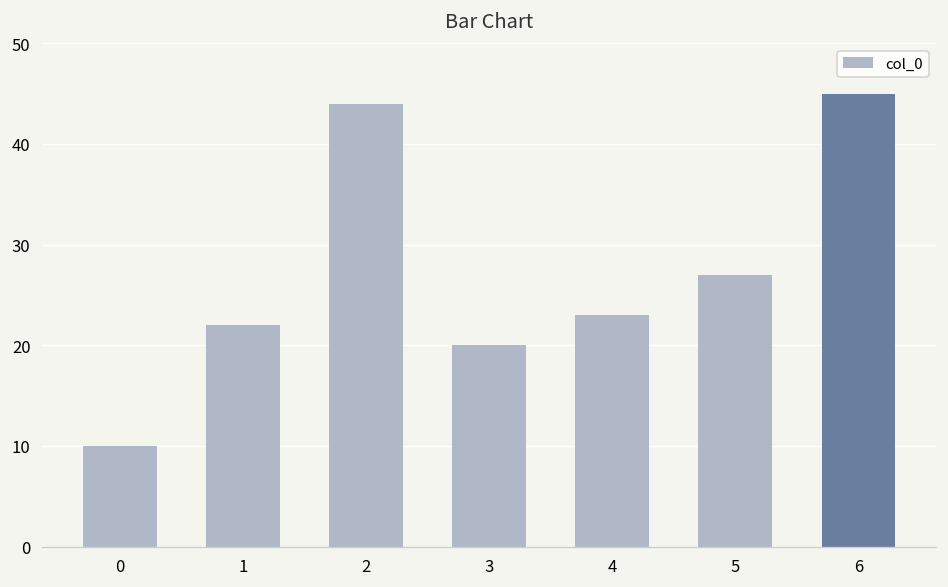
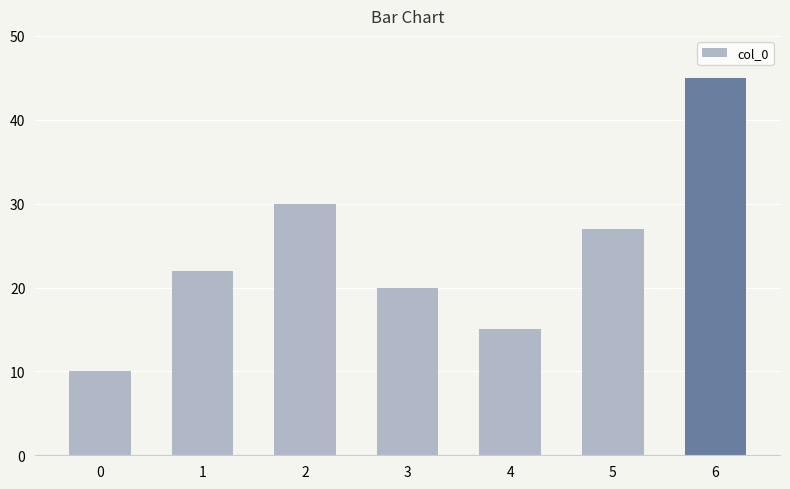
  {
    "0": 10,
    "1": 22,
-   "2": 44,
+   "2": 30,
    "3": 20,
-   "4": 23,
+   "4": 15,
    "5": 27,
    "6": 45
  }
